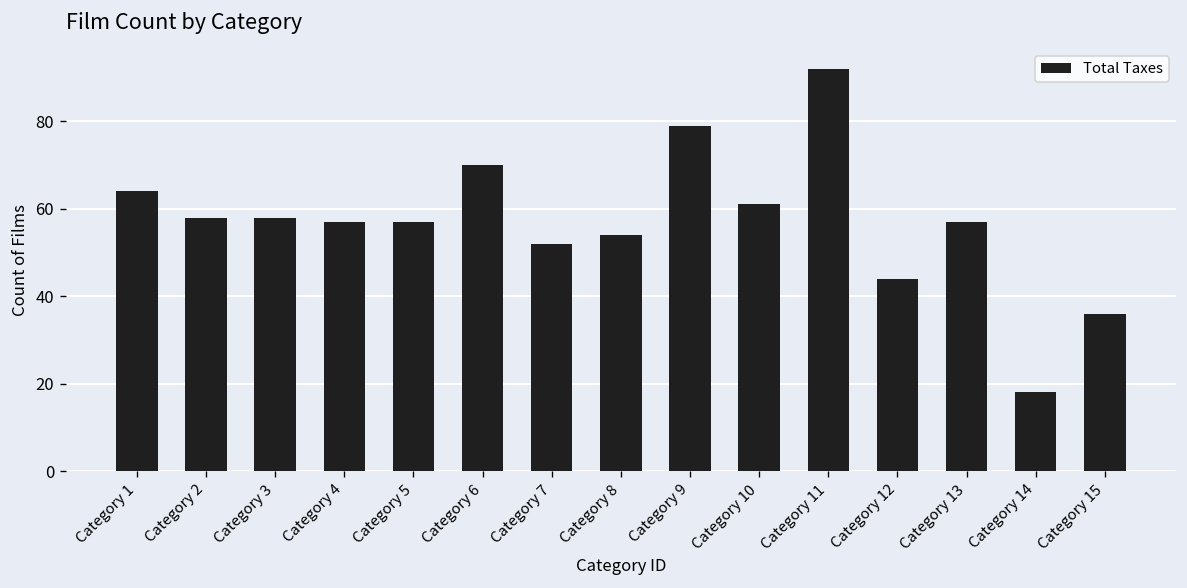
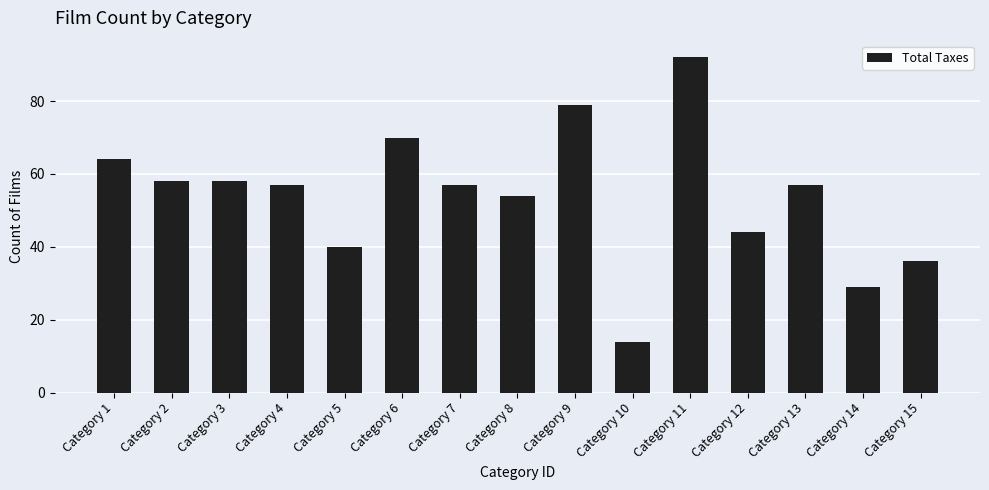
  {
    "Category 1": 64,
    "Category 2": 58,
    "Category 3": 58,
    "Category 4": 57,
-   "Category 5": 57,
+   "Category 5": 40,
    "Category 6": 70,
-   "Category 7": 52,
+   "Category 7": 57,
    "Category 8": 54,
    "Category 9": 79,
-   "Category 10": 61,
+   "Category 10": 14,
    "Category 11": 92,
    "Category 12": 44,
    "Category 13": 57,
-   "Category 14": 18,
+   "Category 14": 29,
    "Category 15": 36
  }
